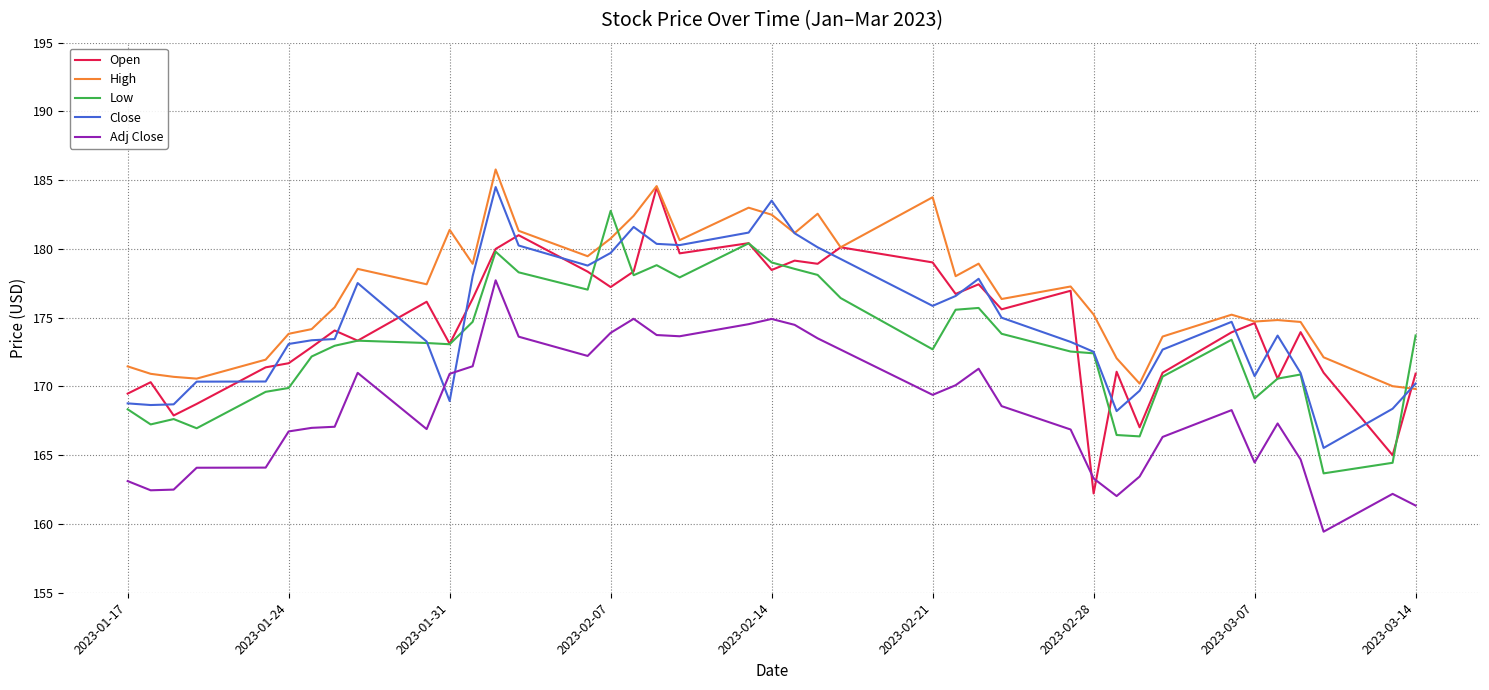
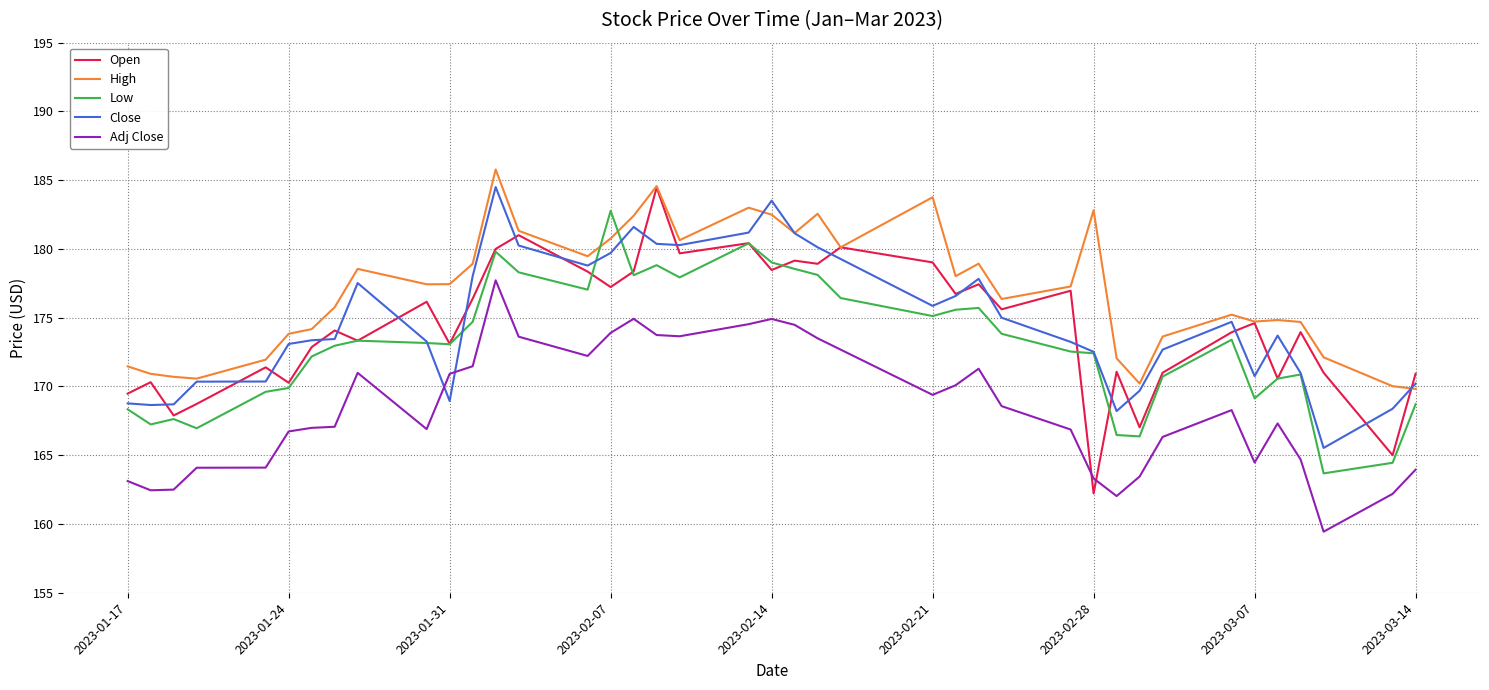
  {
    "Open": {
      "2023-01-17": 169.5,
-     "2023-01-24": 171.7,
+     "2023-01-24": 170.3,
      "2023-02-07": 177.2,
      "2023-02-14": 178.5,
      "2023-02-21": 179.0,
      "2023-02-28": 162.2,
      "2023-03-14": 170.9
    },
    "High": {
      "2023-01-17": 171.5,
      "2023-01-24": 173.8,
-     "2023-01-31": 181.4,
+     "2023-01-31": 177.4,
      "2023-02-07": 180.8,
      "2023-02-14": 182.5,
      "2023-02-21": 183.8,
-     "2023-02-28": 175.2,
+     "2023-02-28": 182.8,
      "2023-03-14": 169.8
    },
    "Low": {
      "2023-01-17": 168.3,
      "2023-01-24": 169.9,
      "2023-02-07": 182.8,
      "2023-02-14": 179.0,
-     "2023-02-21": 172.7,
+     "2023-02-21": 175.1,
      "2023-03-07": 169.1,
-     "2023-03-14": 173.7
+     "2023-03-14": 168.7
    },
    "Close": {
      "2023-01-17": 168.8,
      "2023-01-24": 173.1,
      "2023-01-31": 168.9,
      "2023-02-07": 179.7,
      "2023-02-14": 183.5,
      "2023-02-21": 175.9,
      "2023-03-07": 170.8,
      "2023-03-14": 170.2
    },
    "Adj Close": {
      "2023-01-17": 163.1,
      "2023-01-24": 166.7,
      "2023-01-31": 170.9,
      "2023-02-07": 173.9,
      "2023-02-14": 174.9,
      "2023-02-21": 169.4,
      "2023-02-28": 163.3,
      "2023-03-07": 164.5,
-     "2023-03-14": 161.3
+     "2023-03-14": 164.0
    }
  }
